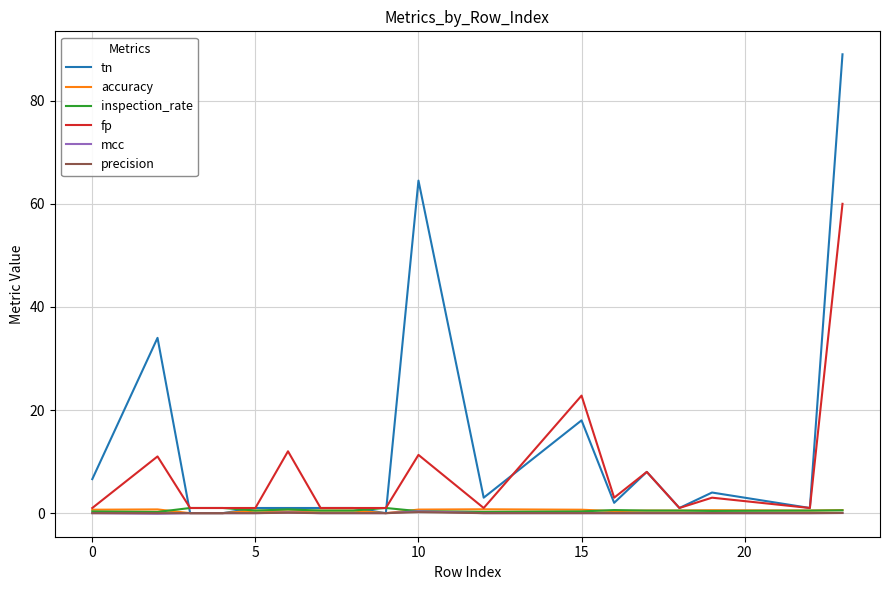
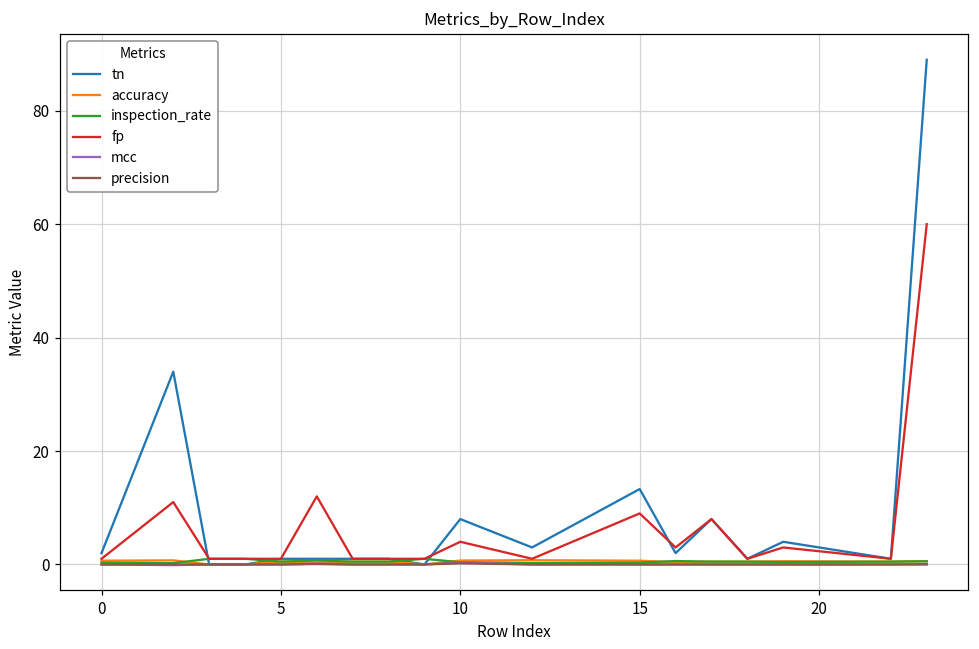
  {
    "tn": {
-     "0": 7,
-     "10": 65,
-     "15": 18
+     "0": 2,
+     "10": 8,
+     "15": 13
    },
    "fp": {
-     "10": 11,
-     "15": 23
+     "10": 4,
+     "15": 9
    }
  }
